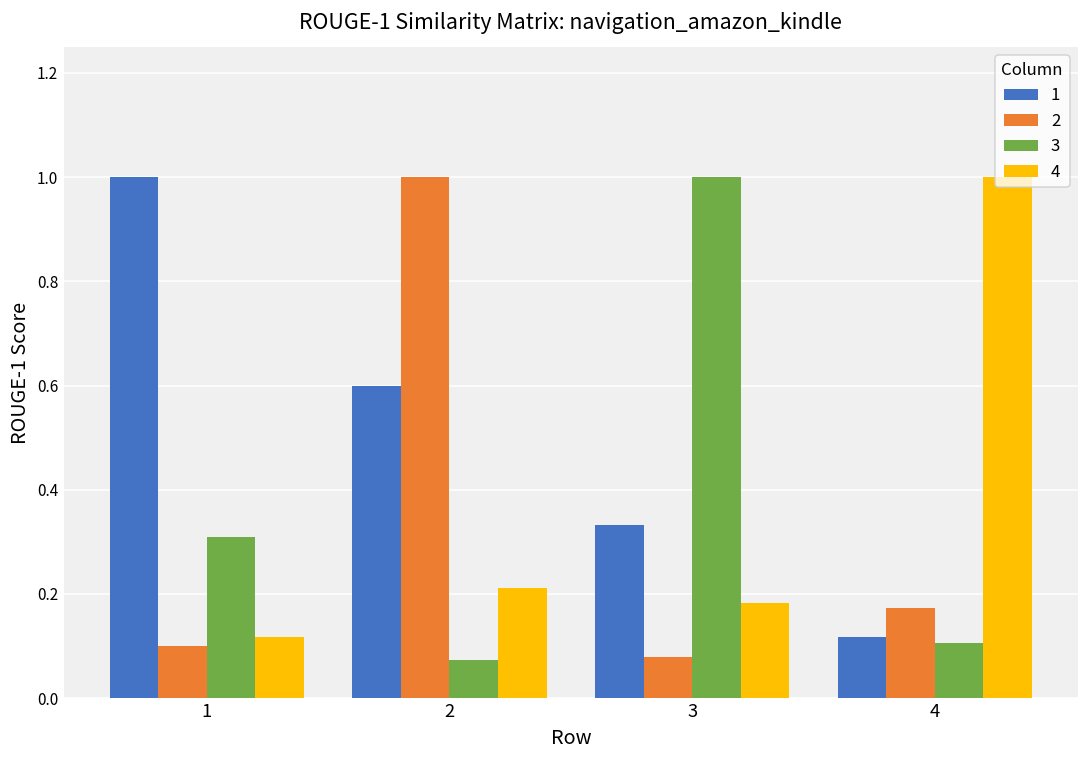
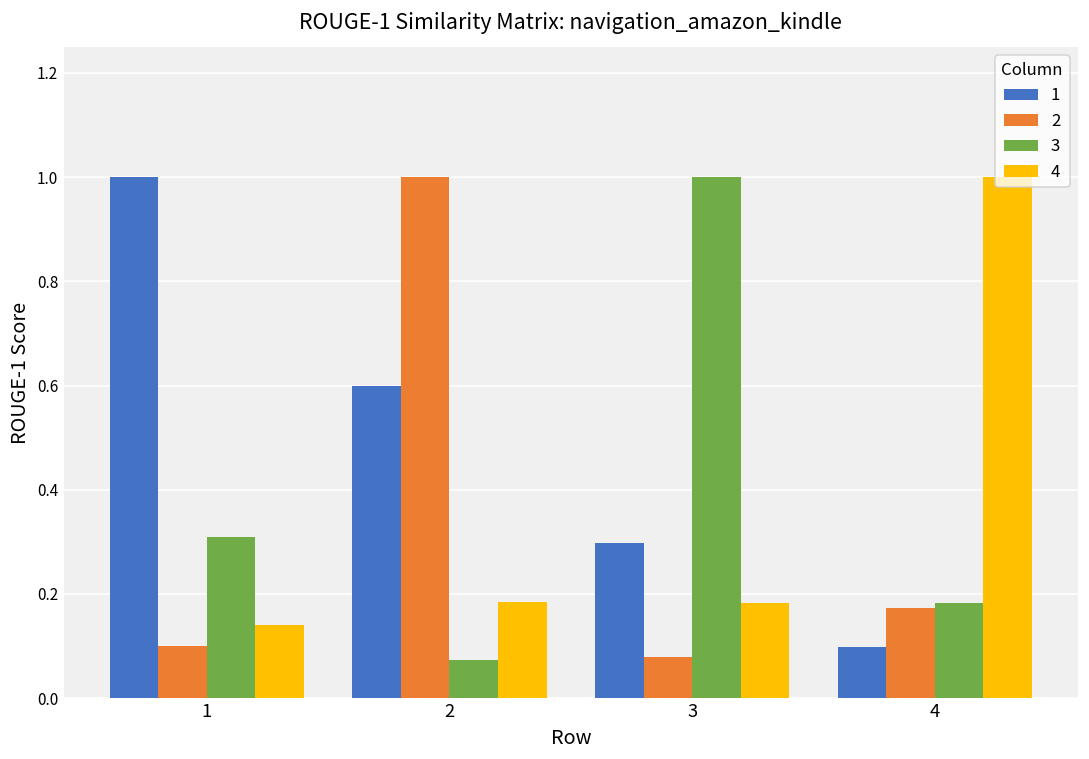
  {
    "1": {
      "1": 1.00,
      "2": 0.60,
-     "3": 0.33,
-     "4": 0.12
+     "3": 0.30,
+     "4": 0.10
    },
    "2": {
      "1": 0.10,
      "2": 1.00,
      "3": 0.08,
      "4": 0.17
    },
    "3": {
      "1": 0.31,
      "2": 0.07,
      "3": 1.00,
-     "4": 0.11
+     "4": 0.18
    },
    "4": {
-     "1": 0.12,
-     "2": 0.21,
+     "1": 0.14,
+     "2": 0.19,
      "3": 0.18
    }
  }
